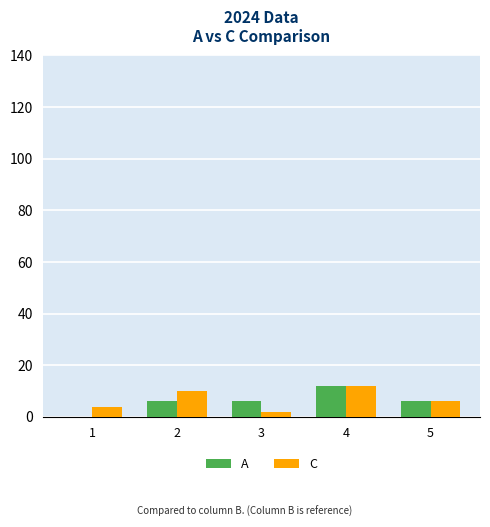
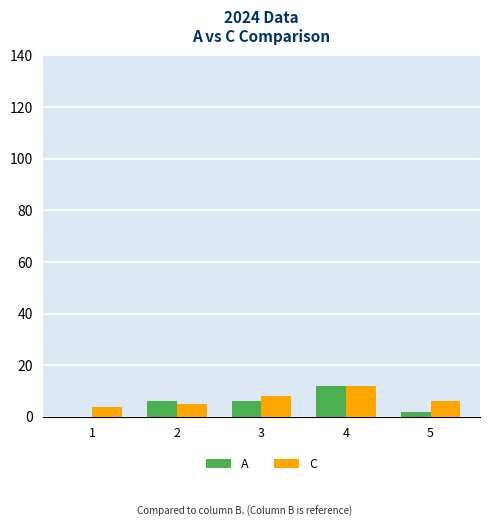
  {
    "A": {
      "1": 0,
      "2": 6,
      "3": 6,
      "4": 12,
-     "5": 6
+     "5": 2
    },
    "C": {
      "1": 4,
-     "2": 10,
-     "3": 2,
+     "2": 5,
+     "3": 8,
      "4": 12,
      "5": 6
    }
  }
